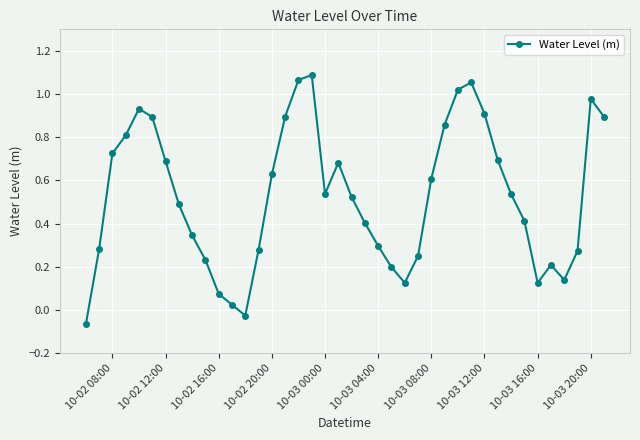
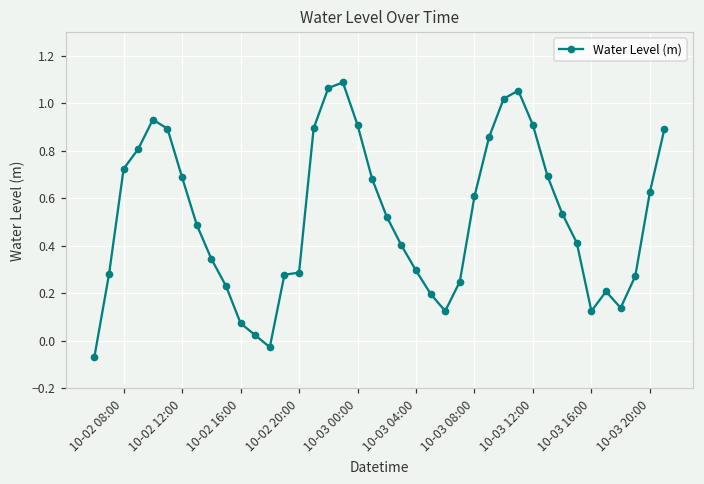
  {
    "10-02 08:00": 0.72,
    "10-02 12:00": 0.69,
    "10-02 16:00": 0.07,
-   "10-02 20:00": 0.63,
-   "10-03 00:00": 0.54,
+   "10-02 20:00": 0.29,
+   "10-03 00:00": 0.91,
    "10-03 04:00": 0.30,
    "10-03 08:00": 0.61,
    "10-03 12:00": 0.91,
    "10-03 16:00": 0.13,
-   "10-03 20:00": 0.98
+   "10-03 20:00": 0.63
  }
